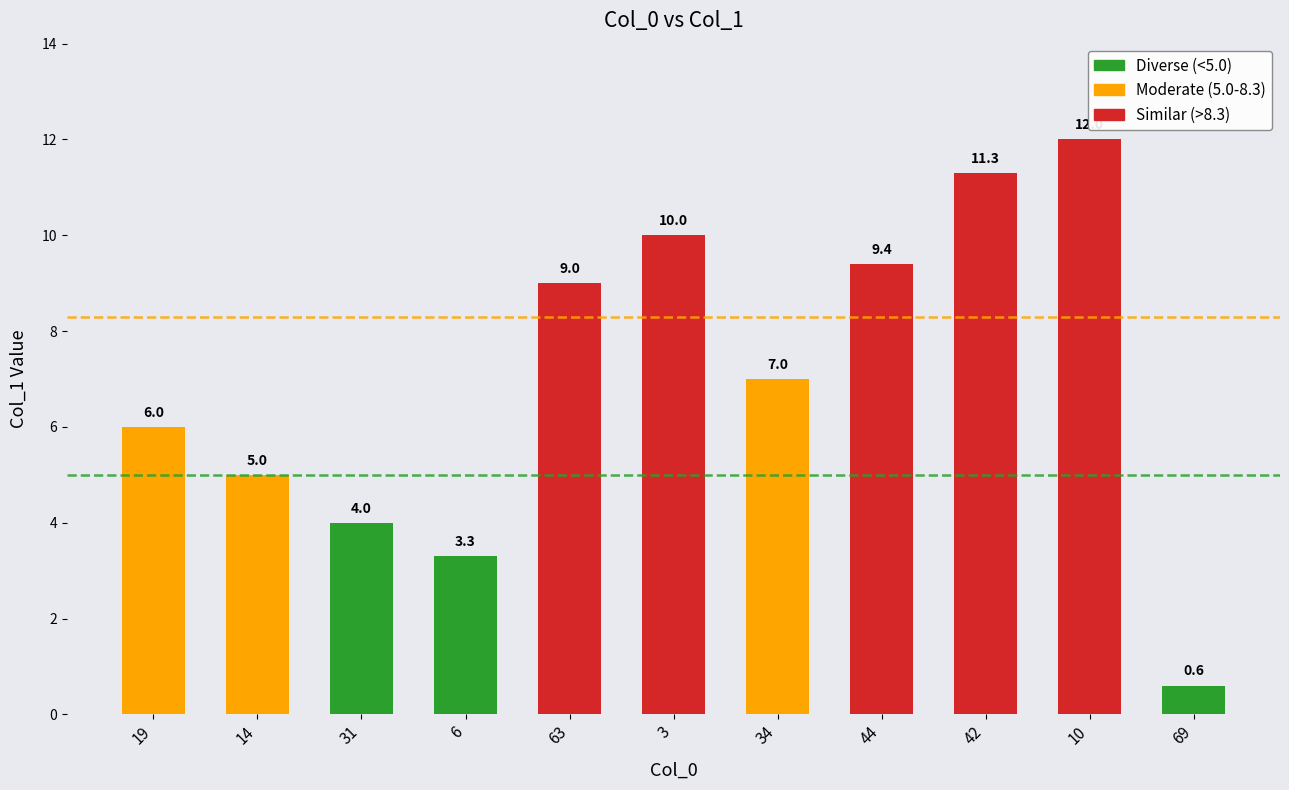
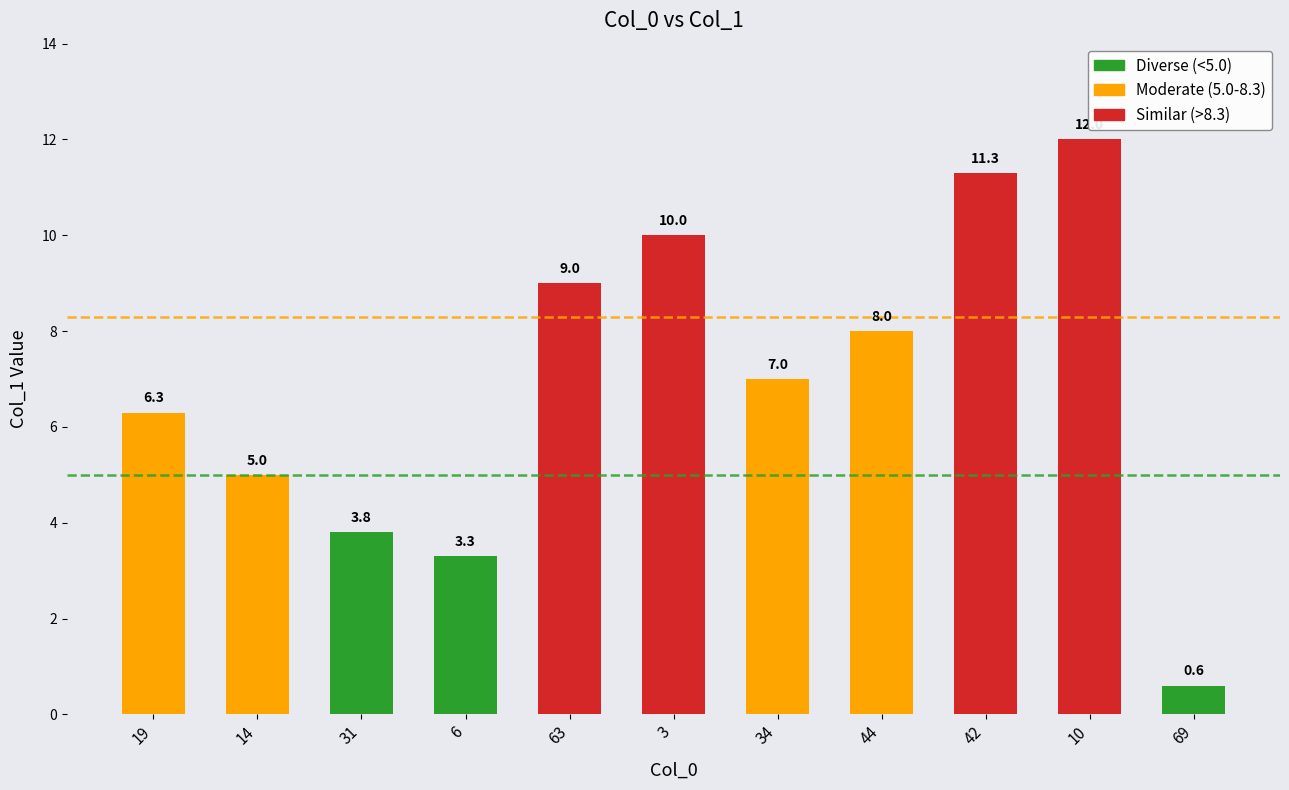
  {
-   "19": 6.0,
+   "19": 6.3,
    "14": 5.0,
-   "31": 4.0,
+   "31": 3.8,
    "6": 3.3,
    "63": 9.0,
    "3": 10.0,
    "34": 7.0,
-   "44": 9.4,
+   "44": 8.0,
    "42": 11.3,
    "69": 0.6
  }
